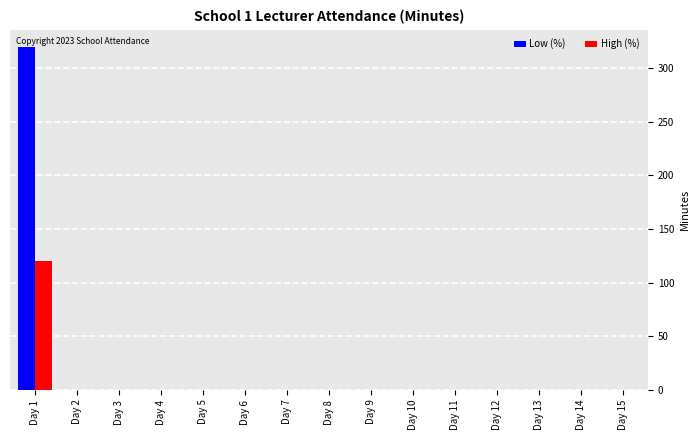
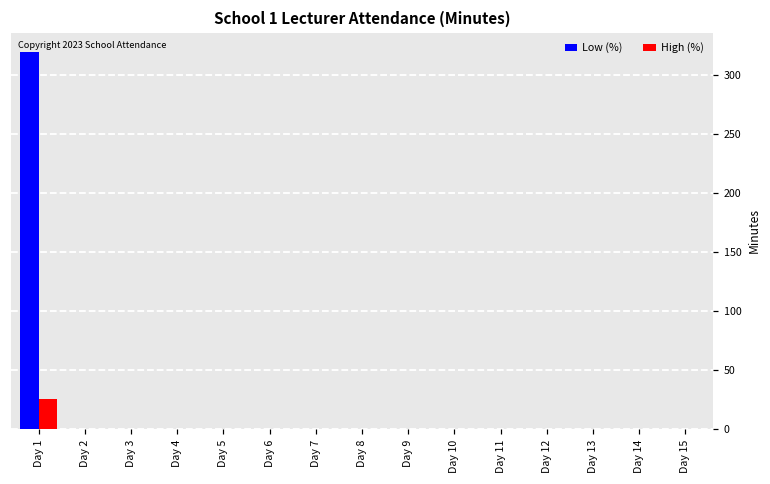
  {
    "Low (%)": {
      "Day 2": 0,
      "Day 3": 0,
      "Day 4": 0,
      "Day 5": 0,
      "Day 6": 0,
      "Day 7": 0,
      "Day 8": 0,
      "Day 9": 0,
      "Day 10": 0,
      "Day 11": 0,
      "Day 12": 0,
      "Day 13": 0,
      "Day 14": 0,
      "Day 15": 0
    },
    "High (%)": {
-     "Day 1": 120,
+     "Day 1": 25,
      "Day 2": 0,
      "Day 3": 0,
      "Day 4": 0,
      "Day 5": 0,
      "Day 6": 0,
      "Day 7": 0,
      "Day 8": 0,
      "Day 9": 0,
      "Day 10": 0,
      "Day 11": 0,
      "Day 12": 0,
      "Day 13": 0,
      "Day 14": 0,
      "Day 15": 0
    }
  }
